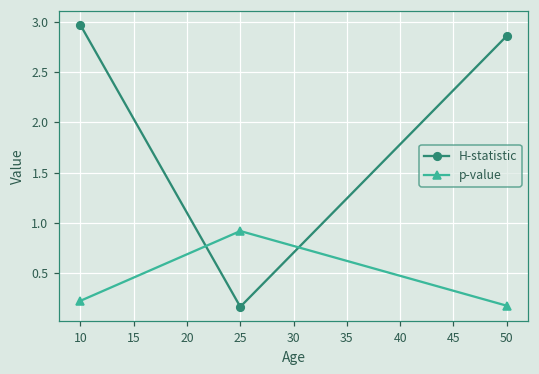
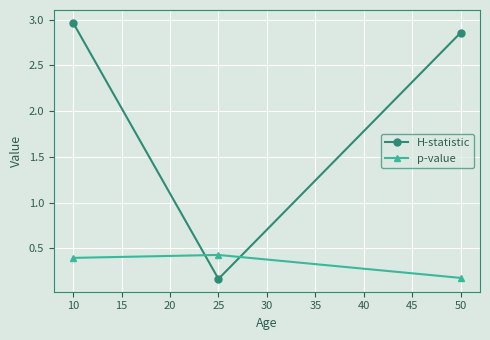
  {
    "H-statistic": {
      "10": 3.0,
      "25": 0.2,
      "50": 2.9
    },
    "p-value": {
-     "10": 0.2,
-     "25": 0.9,
+     "10": 0.4,
+     "25": 0.4,
      "50": 0.2
    }
  }
